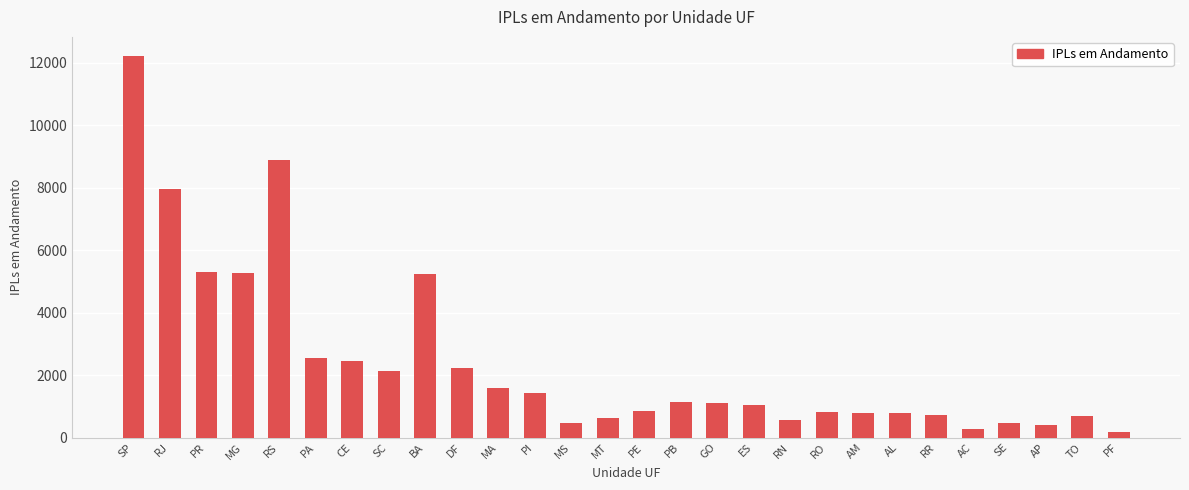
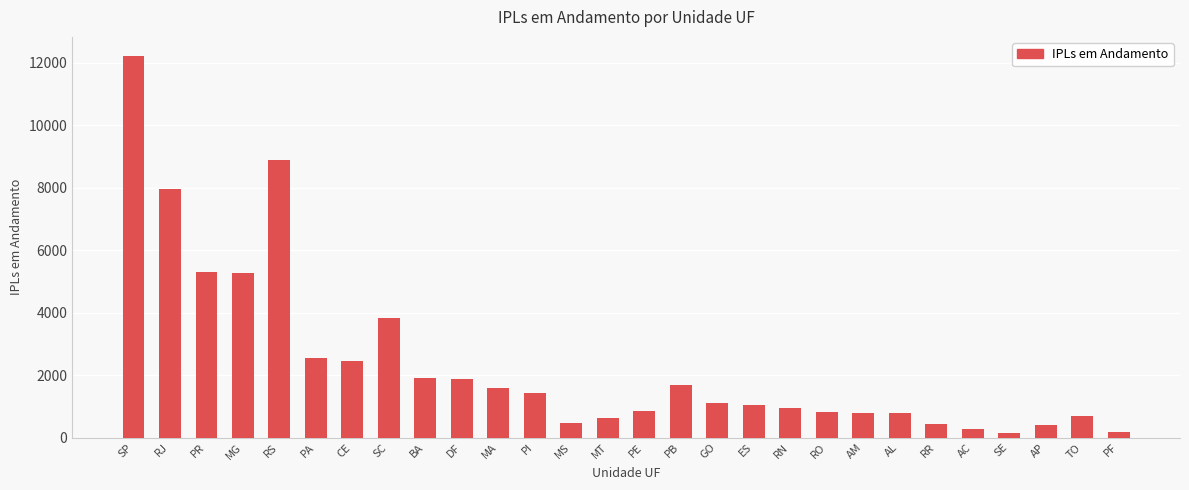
  {
    "SP": 12200,
    "RJ": 8000,
    "PR": 5300,
    "MG": 5300,
    "RS": 8900,
    "PA": 2500,
    "CE": 2500,
-   "SC": 2100,
-   "BA": 5200,
-   "DF": 2200,
+   "SC": 3800,
+   "BA": 1900,
+   "DF": 1900,
    "MA": 1600,
    "PI": 1400,
    "MS": 500,
    "MT": 600,
    "PE": 900,
-   "PB": 1200,
+   "PB": 1700,
    "GO": 1100,
    "ES": 1000,
-   "RN": 600,
+   "RN": 900,
    "RO": 800,
    "AM": 800,
    "AL": 800,
-   "RR": 700,
+   "RR": 500,
    "AC": 300,
-   "SE": 500,
+   "SE": 200,
    "AP": 400,
    "TO": 700,
    "PF": 200
  }
